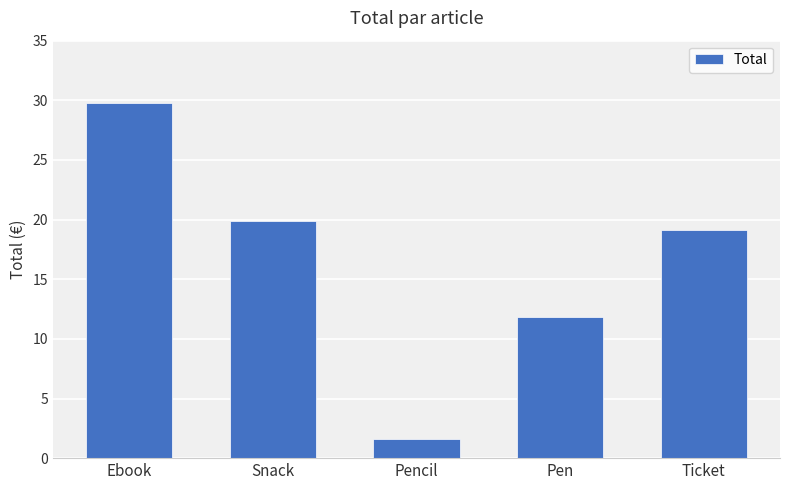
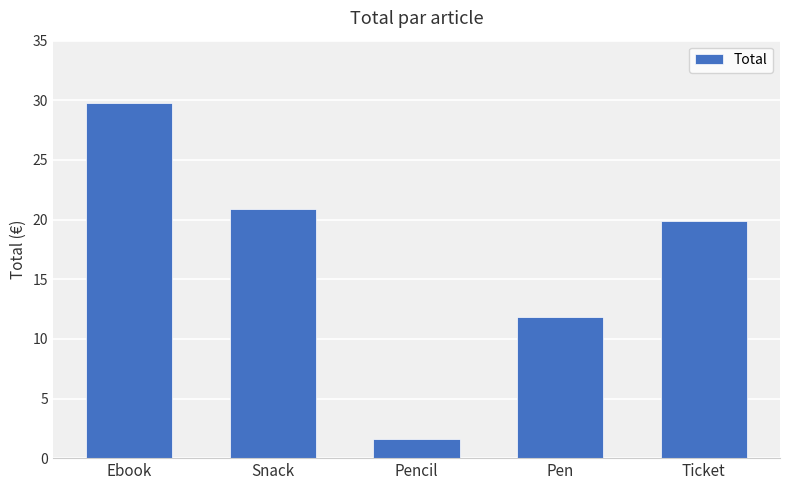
  {
    "Ebook": 29.8,
-   "Snack": 19.9,
+   "Snack": 20.9,
    "Pencil": 1.6,
    "Pen": 11.9,
-   "Ticket": 19.1
+   "Ticket": 19.9
  }
